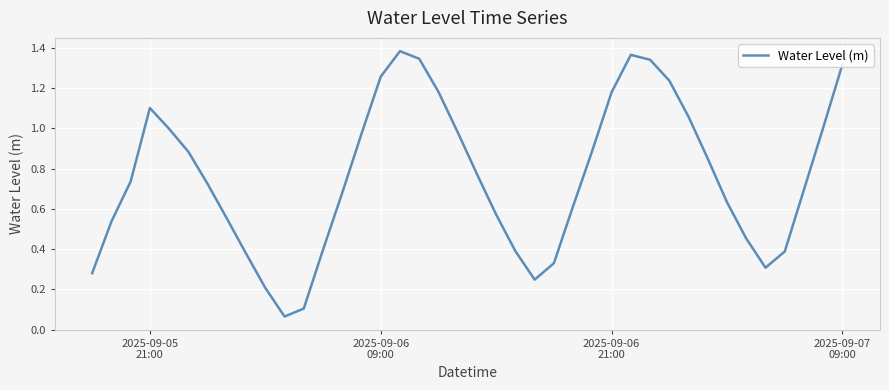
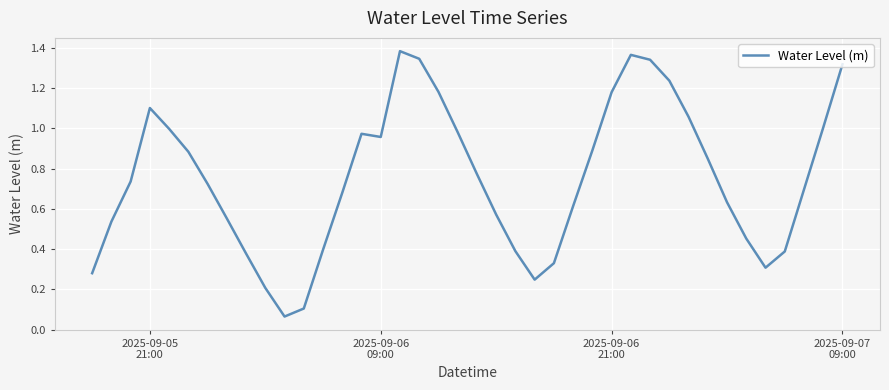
  {
    "2025-09-05 21:00": 1.10,
-   "2025-09-06 09:00": 1.26,
+   "2025-09-06 09:00": 0.96,
    "2025-09-06 21:00": 1.18
  }
